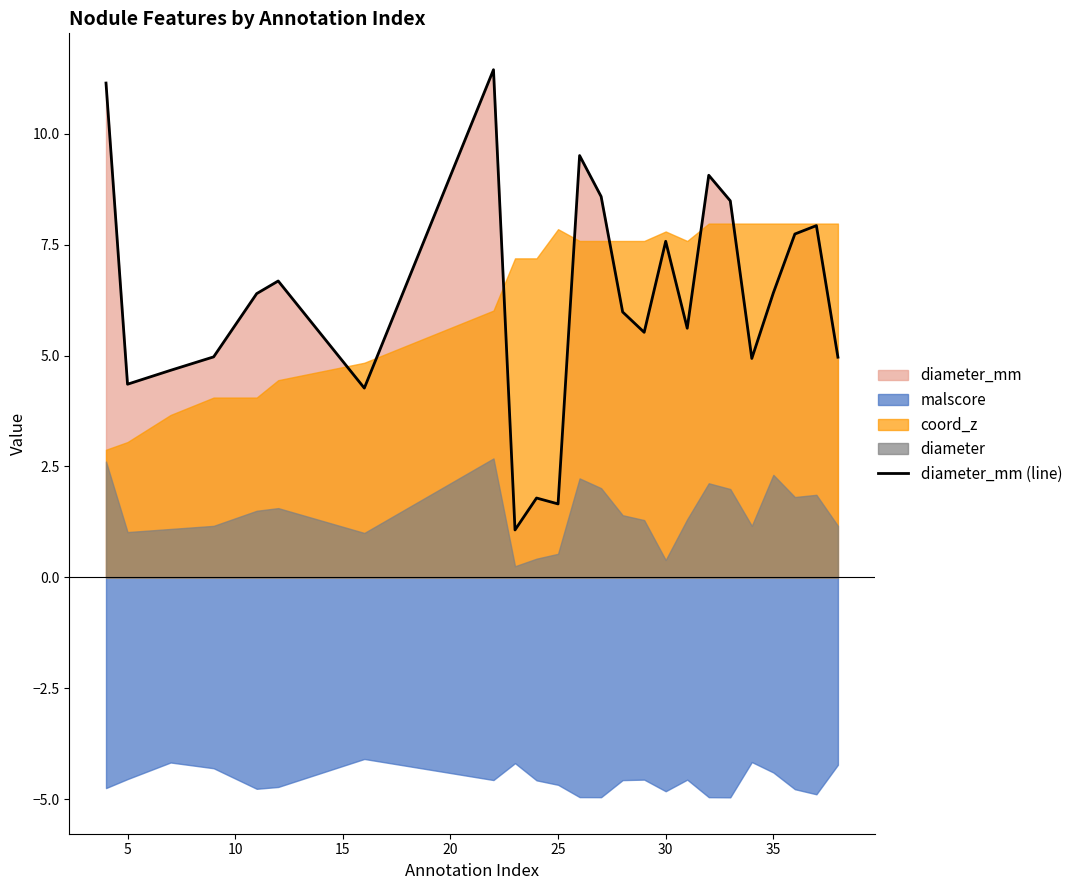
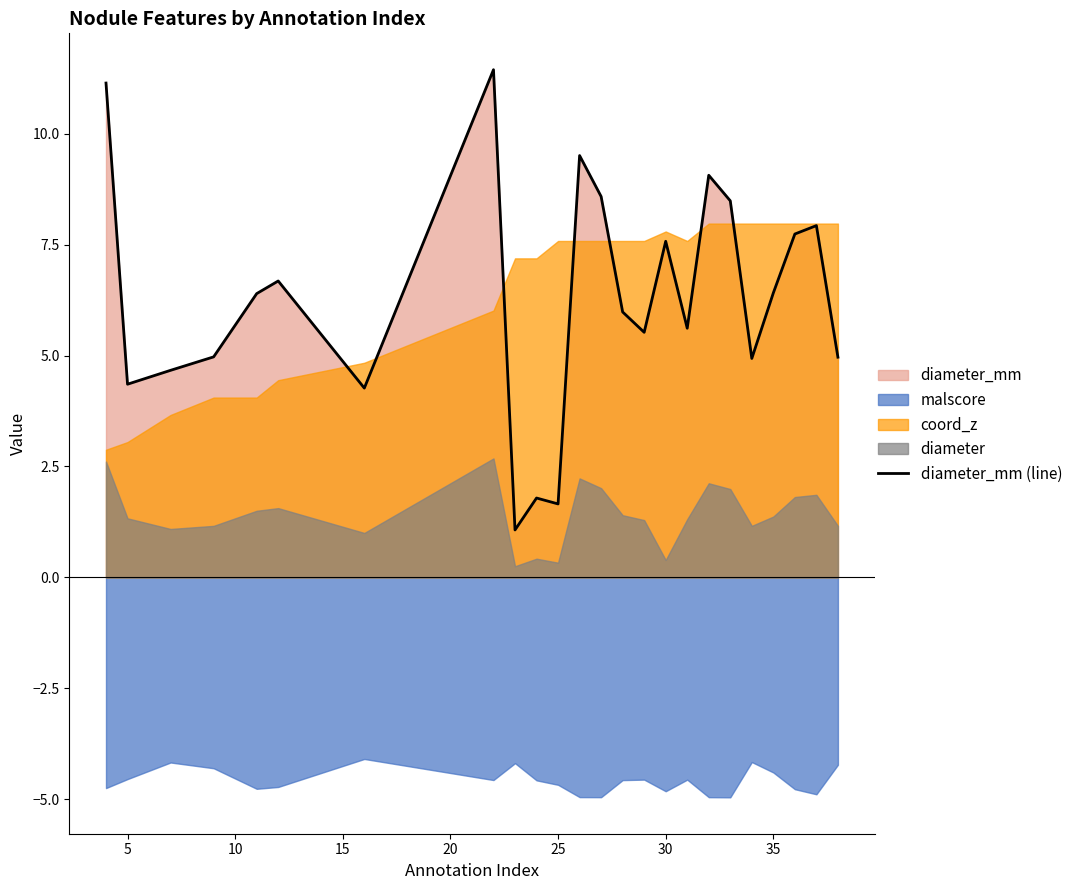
  {
    "diameter_mm": {
      "5": 4.4,
      "25": 1.7,
      "30": 7.6,
      "35": 6.4
    },
    "coord_z": {
      "5": 3.0,
-     "25": 7.8,
+     "25": 7.6,
      "30": 7.8,
      "35": 8.0
    },
    "diameter": {
-     "5": 1.0,
-     "25": 0.5,
+     "5": 1.3,
+     "25": 0.3,
      "30": 0.4,
-     "35": 2.3
+     "35": 1.4
    }
  }
